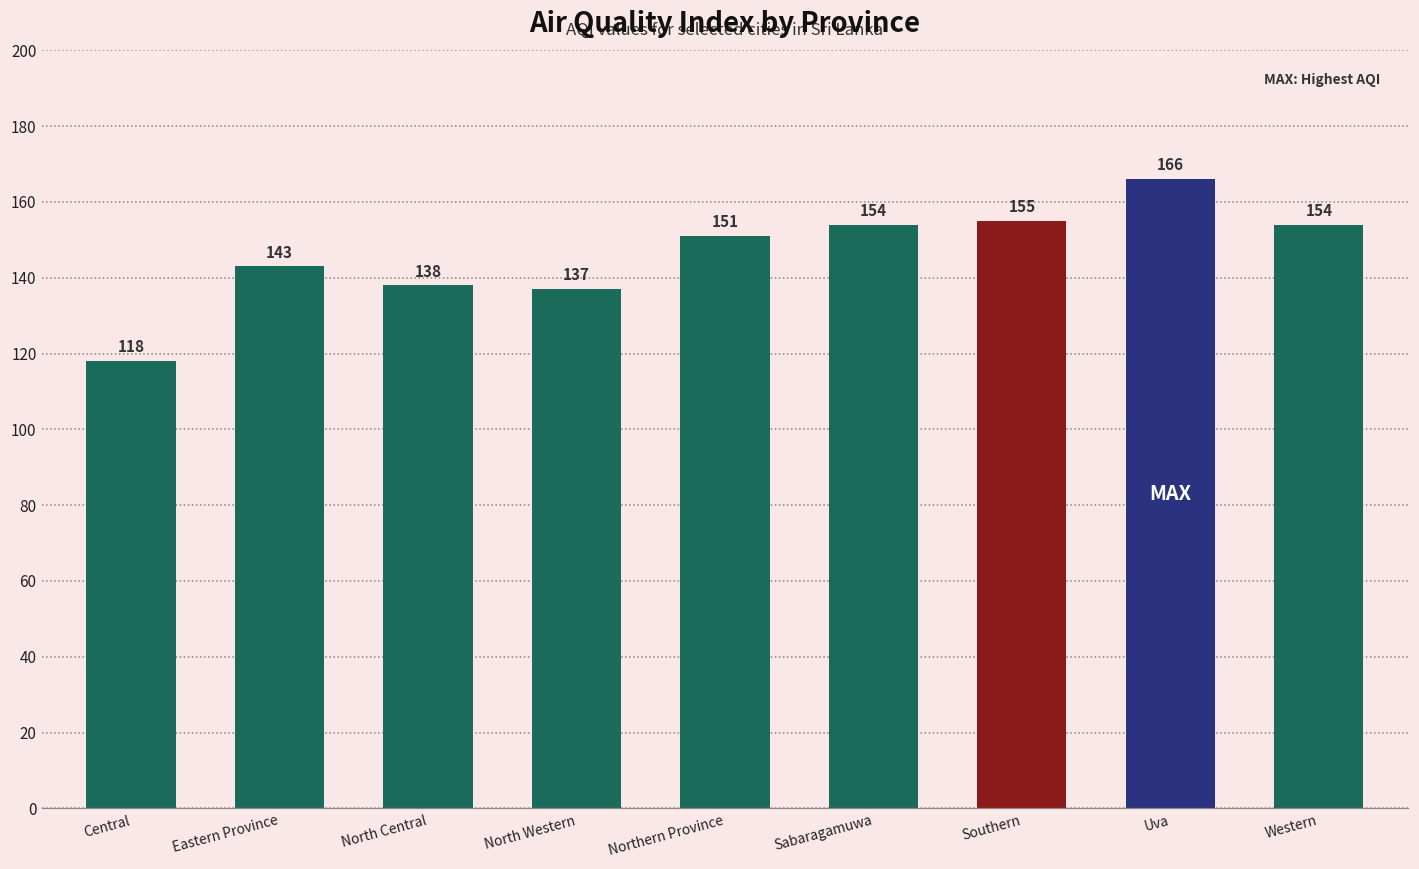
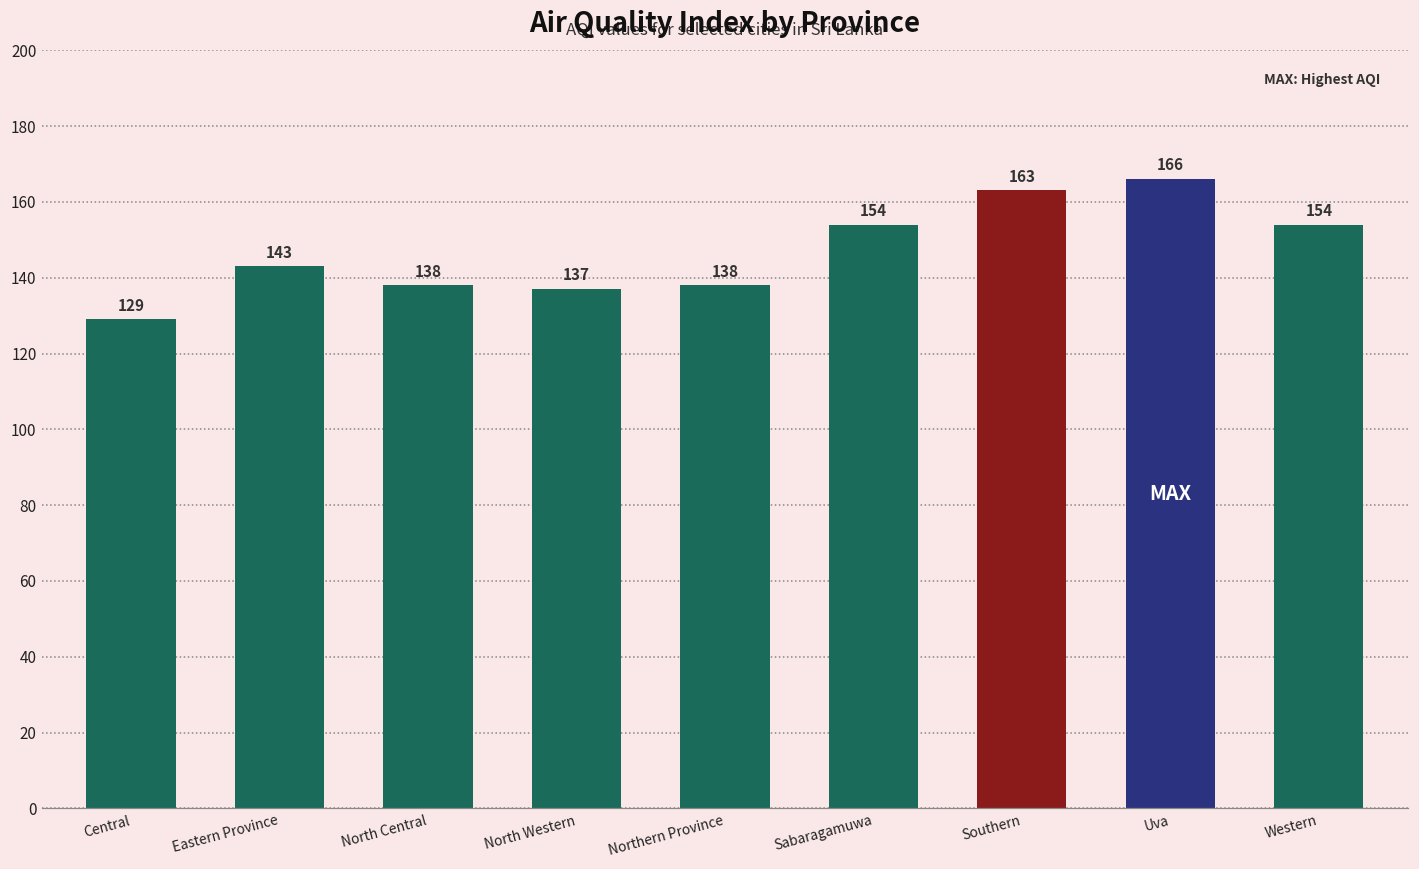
  {
-   "Central": 118,
+   "Central": 129,
    "Eastern Province": 143,
    "North Central": 138,
    "North Western": 137,
-   "Northern Province": 151,
+   "Northern Province": 138,
    "Sabaragamuwa": 154,
-   "Southern": 155,
+   "Southern": 163,
    "Uva": 166,
    "Western": 154
  }
